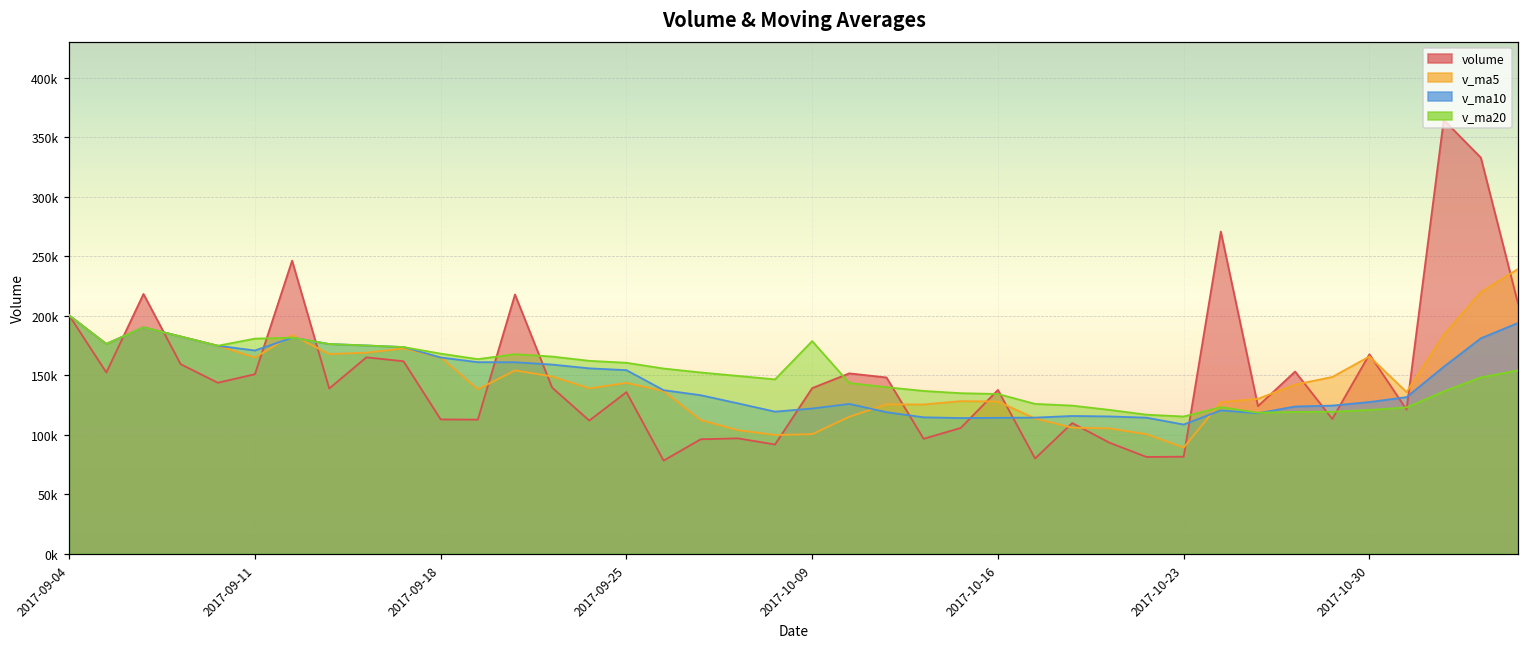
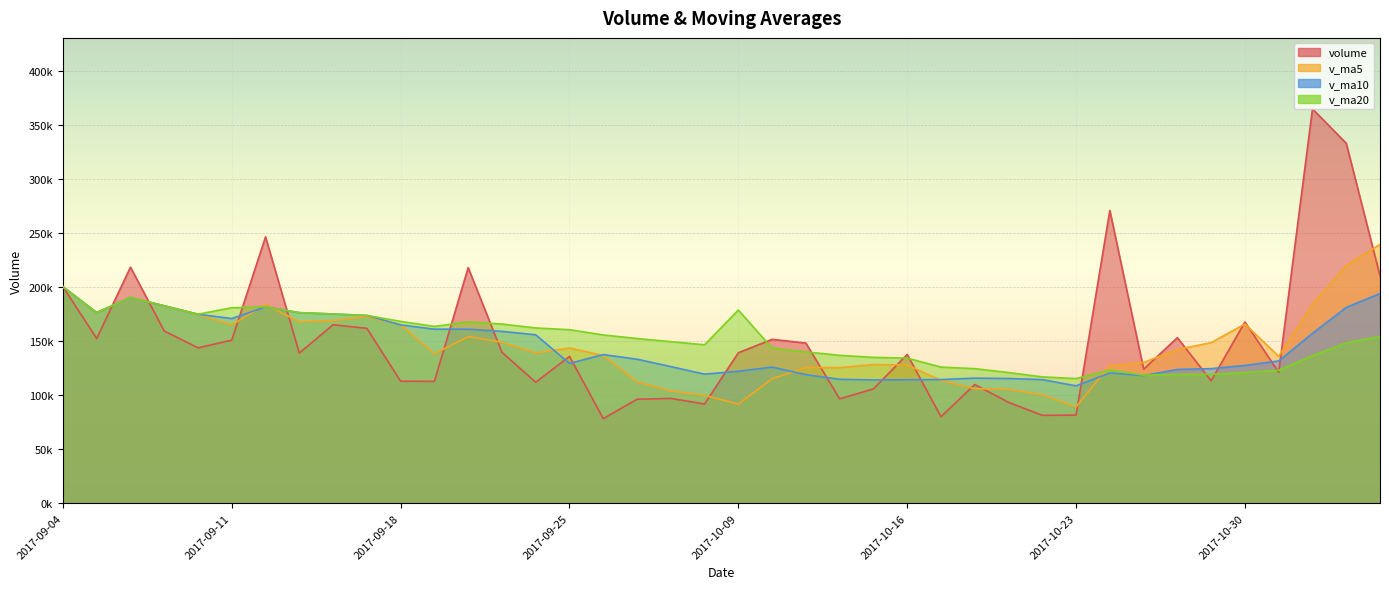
  {
    "volume": {
      "2017-09-11": 151000,
      "2017-09-18": 113000,
      "2017-09-25": 136000,
      "2017-10-09": 139000,
      "2017-10-16": 138000,
      "2017-10-23": 81000
    },
    "v_ma5": {
      "2017-09-11": 165000,
      "2017-09-25": 144000,
-     "2017-10-09": 100000,
+     "2017-10-09": 92000,
      "2017-10-16": 128000,
      "2017-10-23": 89000
    },
    "v_ma10": {
      "2017-09-11": 171000,
-     "2017-09-25": 154000,
+     "2017-09-25": 129000,
      "2017-10-09": 122000,
      "2017-10-16": 114000,
      "2017-10-23": 109000,
      "2017-10-30": 127000
    },
    "v_ma20": {
      "2017-09-11": 181000,
      "2017-09-18": 168000,
      "2017-09-25": 160000,
      "2017-10-09": 179000,
      "2017-10-16": 134000,
      "2017-10-23": 115000,
      "2017-10-30": 121000
    }
  }
